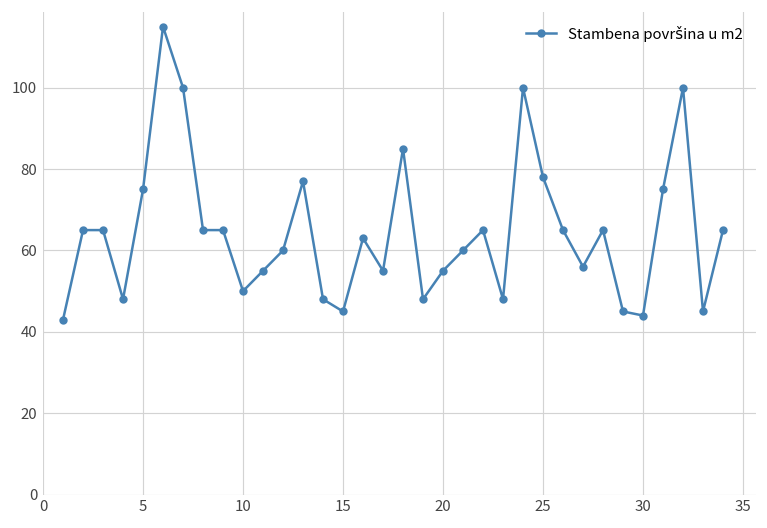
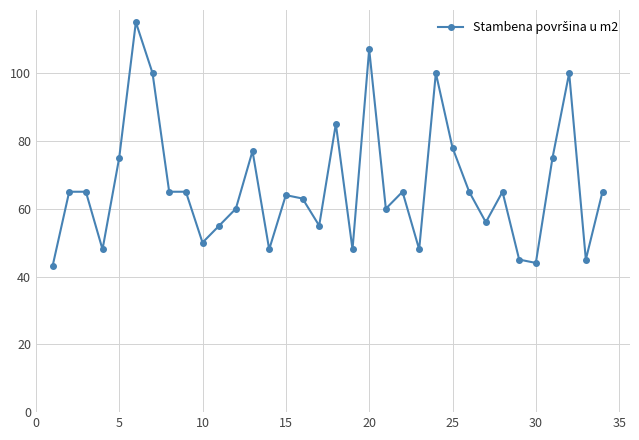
  {
    "5": 75,
    "10": 50,
-   "15": 45,
-   "20": 55,
+   "15": 64,
+   "20": 107,
    "25": 78,
    "30": 44
  }
